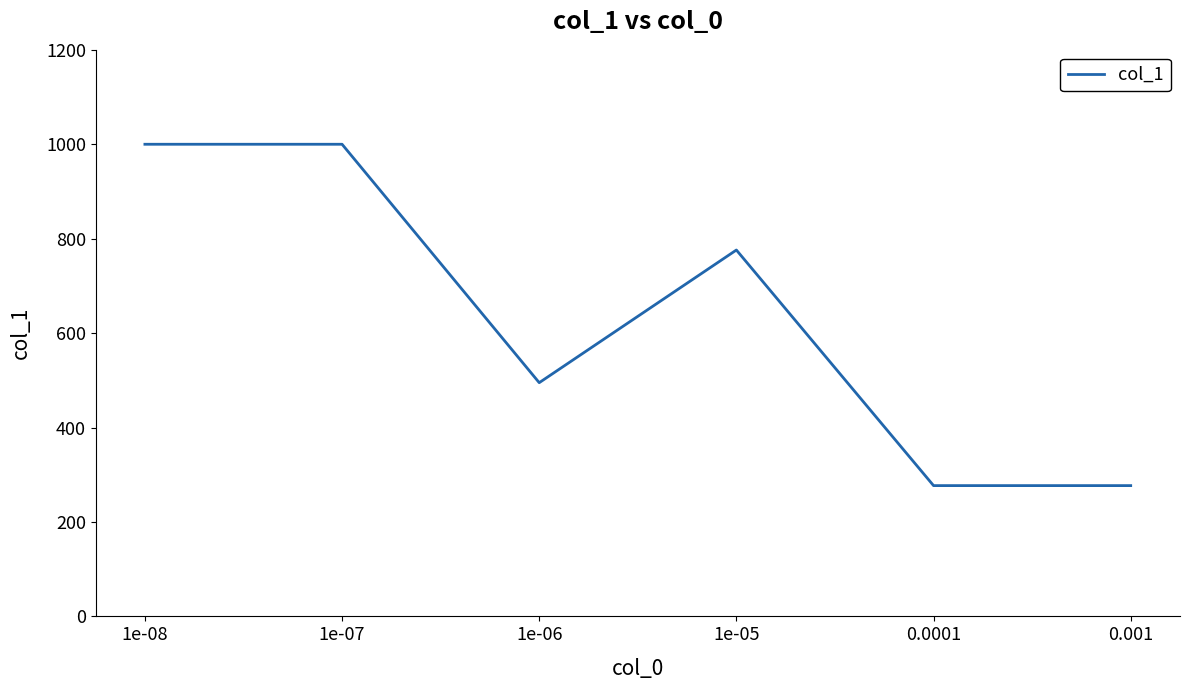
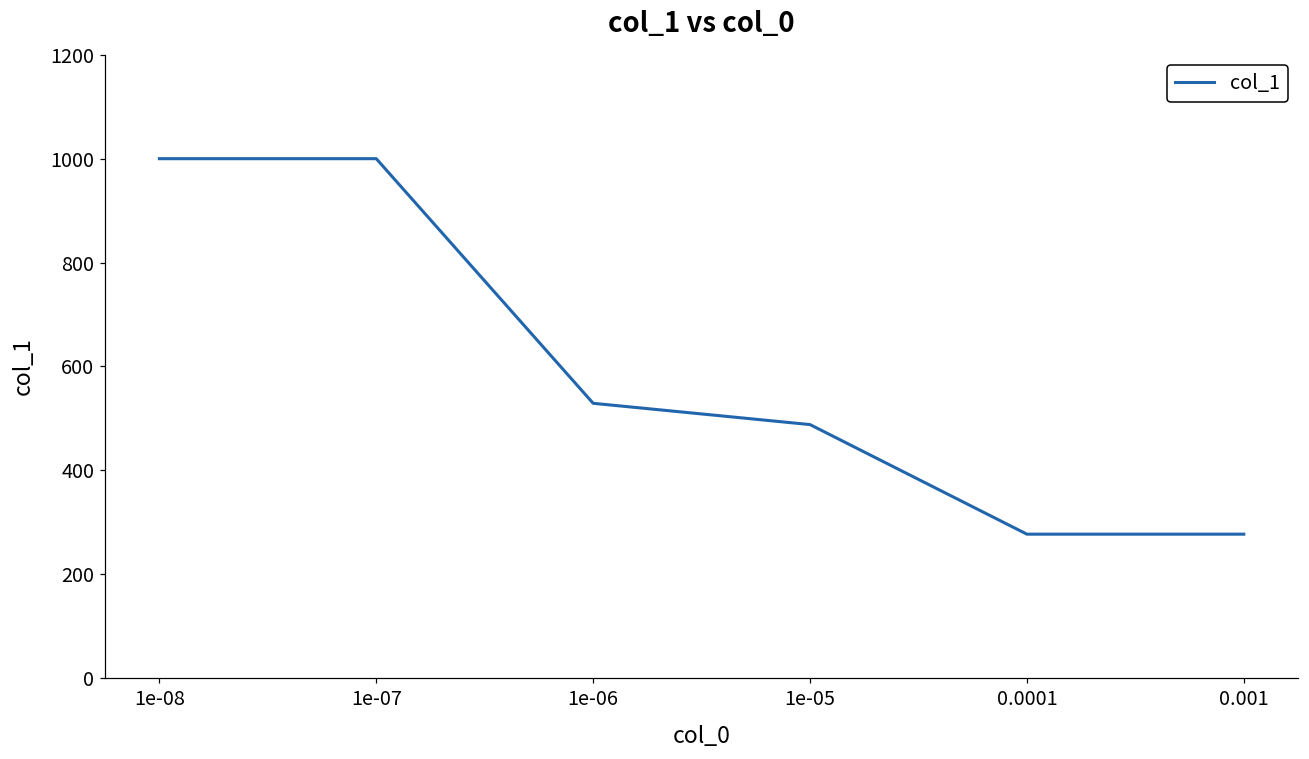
  {
    "1e-08": 1000,
    "1e-07": 1000,
-   "1e-06": 500,
-   "1e-05": 780,
+   "1e-06": 530,
+   "1e-05": 490,
    "0.0001": 280,
    "0.001": 280
  }
